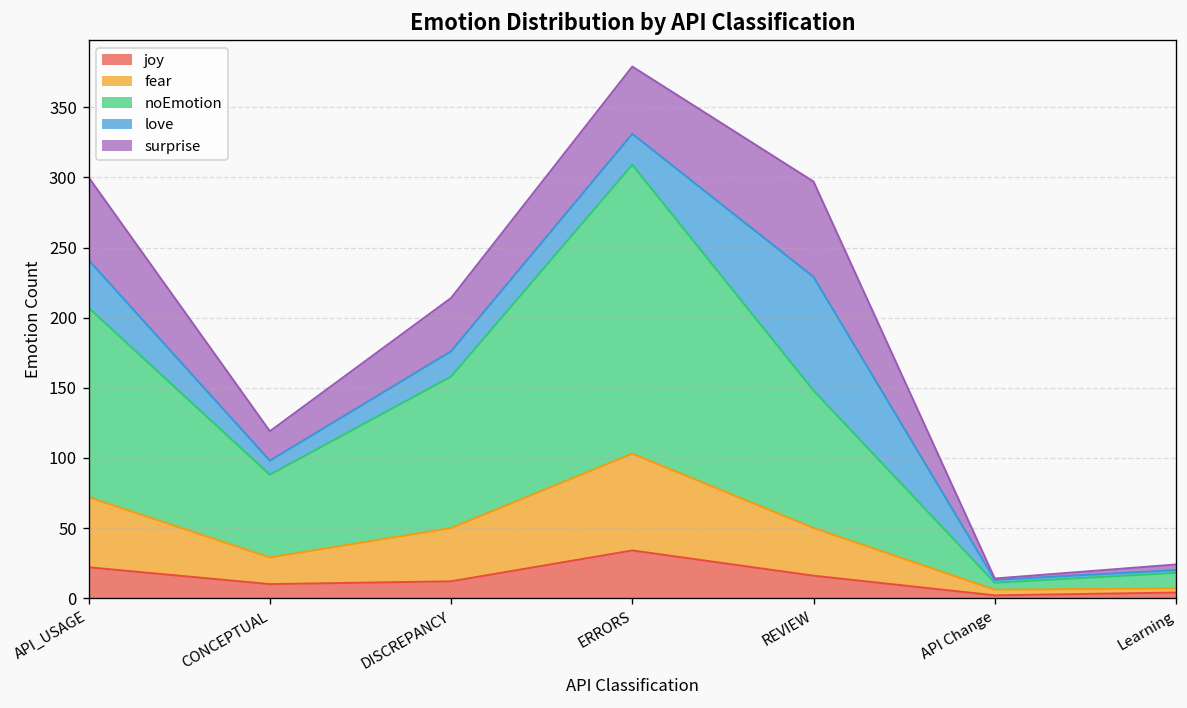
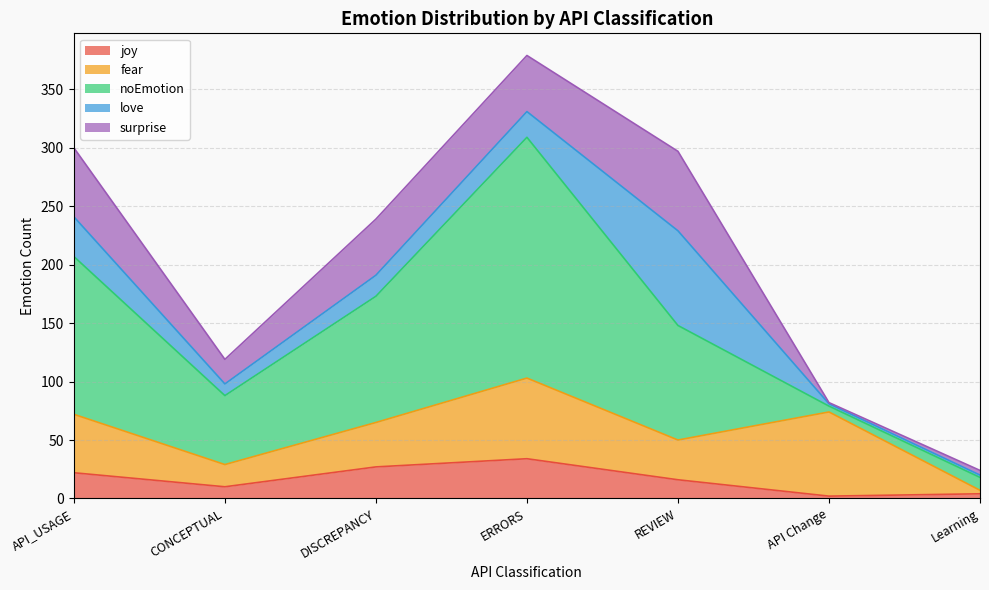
  {
    "joy": {
      "API_USAGE": 22,
      "CONCEPTUAL": 10,
-     "DISCREPANCY": 12,
+     "DISCREPANCY": 27,
      "ERRORS": 34,
      "REVIEW": 16,
      "API Change": 2,
      "Learning": 4
    },
    "fear": {
      "API_USAGE": 50,
      "CONCEPTUAL": 19,
      "DISCREPANCY": 38,
      "ERRORS": 69,
      "REVIEW": 34,
-     "API Change": 4,
+     "API Change": 72,
      "Learning": 3
    },
    "noEmotion": {
      "API_USAGE": 135,
      "CONCEPTUAL": 59,
      "DISCREPANCY": 108,
      "ERRORS": 206,
      "REVIEW": 98
    },
    "love": {
      "API_USAGE": 34,
      "CONCEPTUAL": 10,
      "DISCREPANCY": 18,
      "ERRORS": 22,
      "REVIEW": 81
    },
    "surprise": {
      "API_USAGE": 59,
      "CONCEPTUAL": 21,
-     "DISCREPANCY": 38,
+     "DISCREPANCY": 48,
      "ERRORS": 48,
      "REVIEW": 68,
      "Learning": 4
    }
  }
